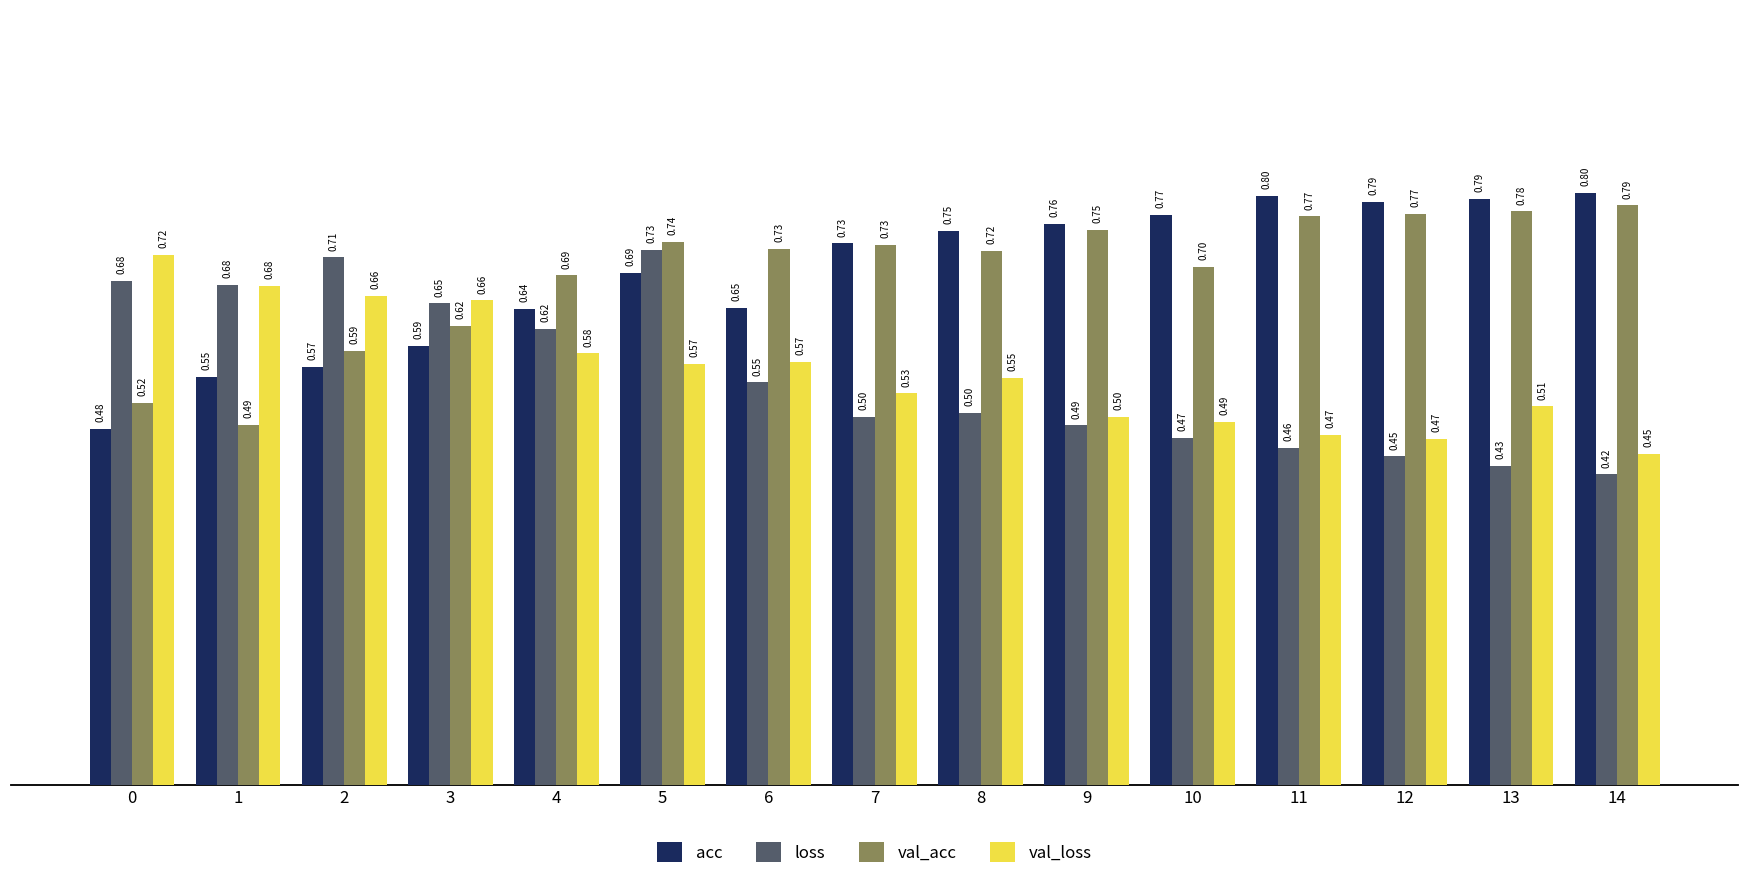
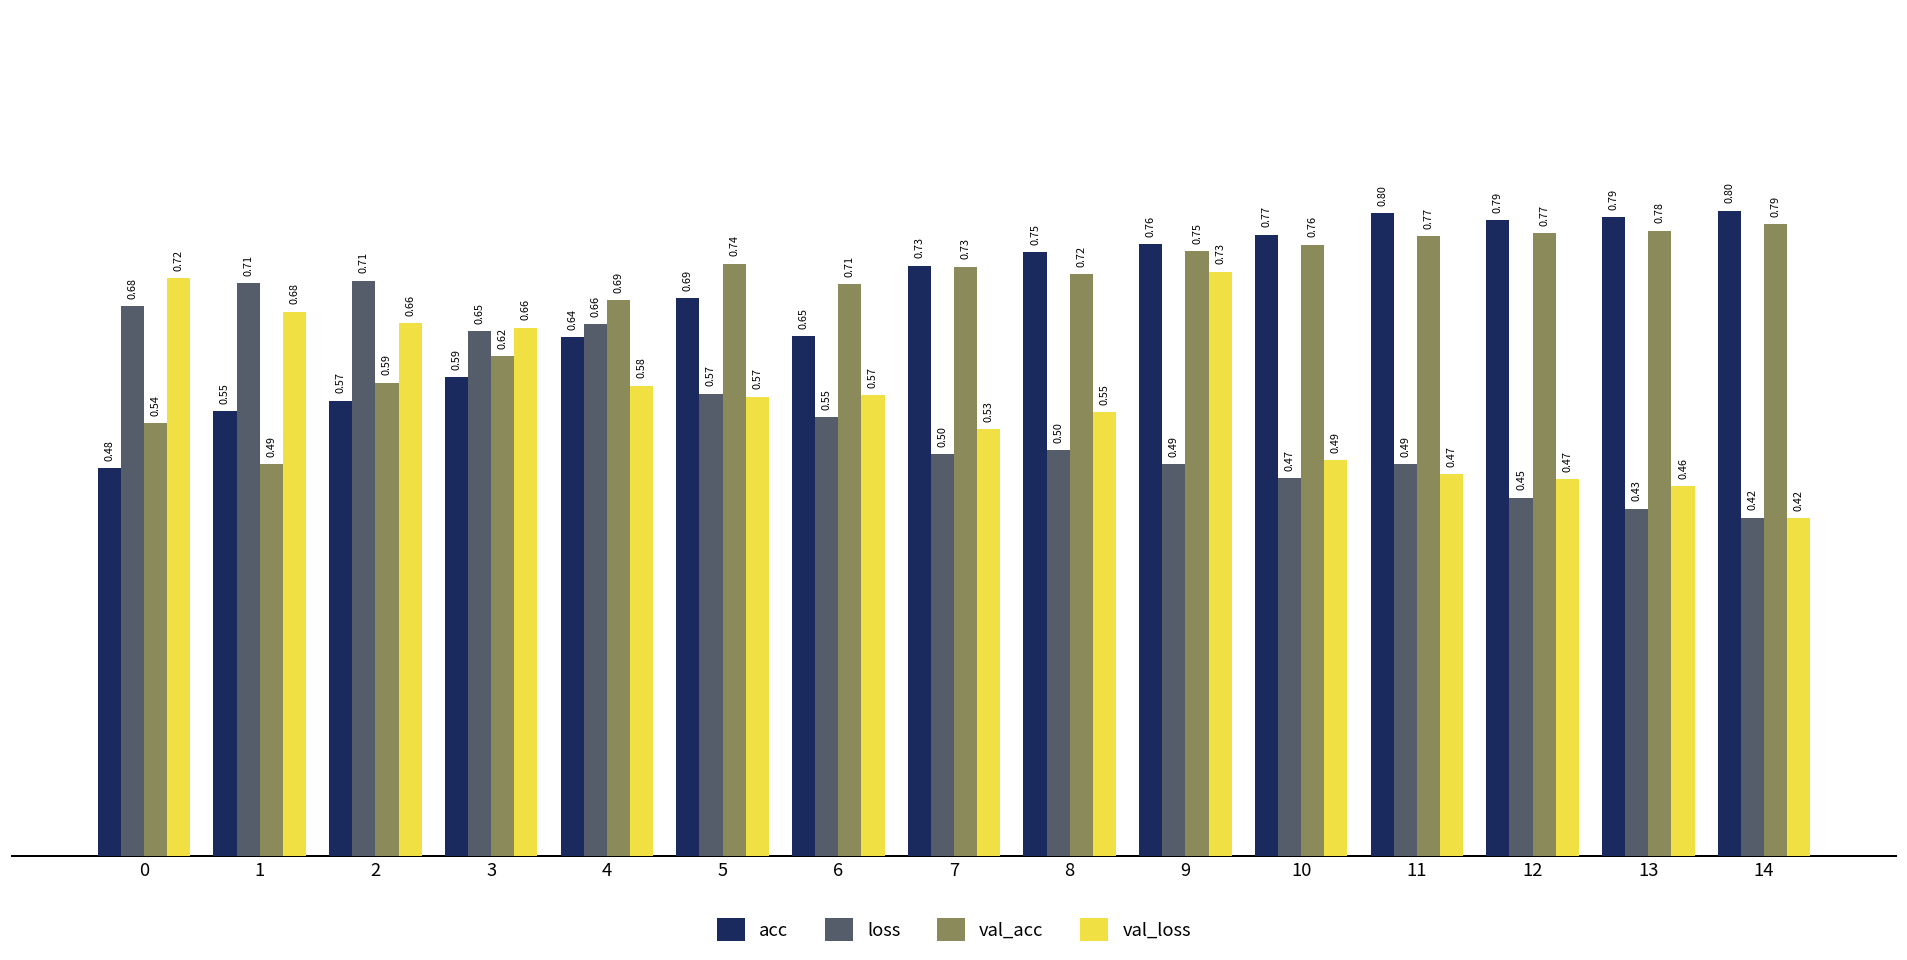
  {
    "acc": {
      "0": 0.48,
      "1": 0.55,
      "2": 0.57,
      "3": 0.59,
      "4": 0.64,
      "5": 0.69,
      "6": 0.65,
      "7": 0.73,
      "8": 0.75,
      "9": 0.76,
      "10": 0.77,
      "11": 0.80,
      "12": 0.79,
      "13": 0.79,
      "14": 0.80
    },
    "loss": {
      "0": 0.68,
-     "1": 0.68,
+     "1": 0.71,
      "2": 0.71,
      "3": 0.65,
-     "4": 0.62,
-     "5": 0.73,
+     "4": 0.66,
+     "5": 0.57,
      "6": 0.55,
      "7": 0.50,
      "8": 0.50,
      "9": 0.49,
      "10": 0.47,
-     "11": 0.46,
+     "11": 0.49,
      "12": 0.45,
      "13": 0.43,
      "14": 0.42
    },
    "val_acc": {
-     "0": 0.52,
+     "0": 0.54,
      "1": 0.49,
      "2": 0.59,
      "3": 0.62,
      "4": 0.69,
      "5": 0.74,
-     "6": 0.73,
+     "6": 0.71,
      "7": 0.73,
      "8": 0.72,
      "9": 0.75,
-     "10": 0.70,
+     "10": 0.76,
      "11": 0.77,
      "12": 0.77,
      "13": 0.78,
      "14": 0.79
    },
    "val_loss": {
      "0": 0.72,
      "1": 0.68,
      "2": 0.66,
      "3": 0.66,
      "4": 0.58,
      "5": 0.57,
      "6": 0.57,
      "7": 0.53,
      "8": 0.55,
-     "9": 0.50,
+     "9": 0.73,
      "10": 0.49,
      "11": 0.47,
      "12": 0.47,
-     "13": 0.51,
-     "14": 0.45
+     "13": 0.46,
+     "14": 0.42
    }
  }
